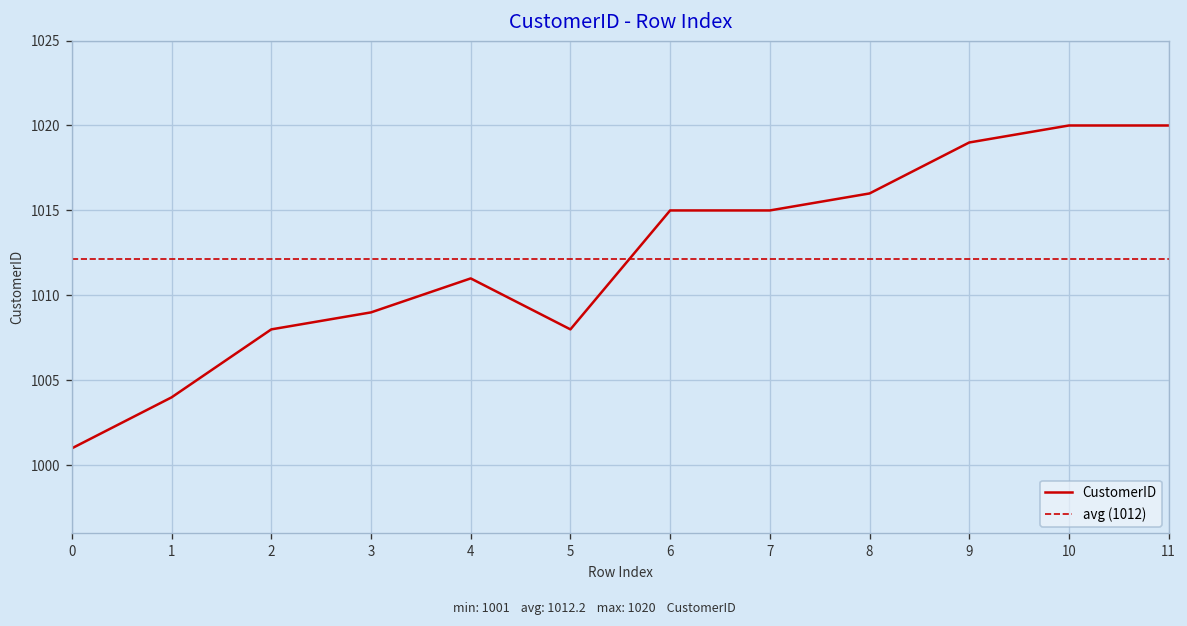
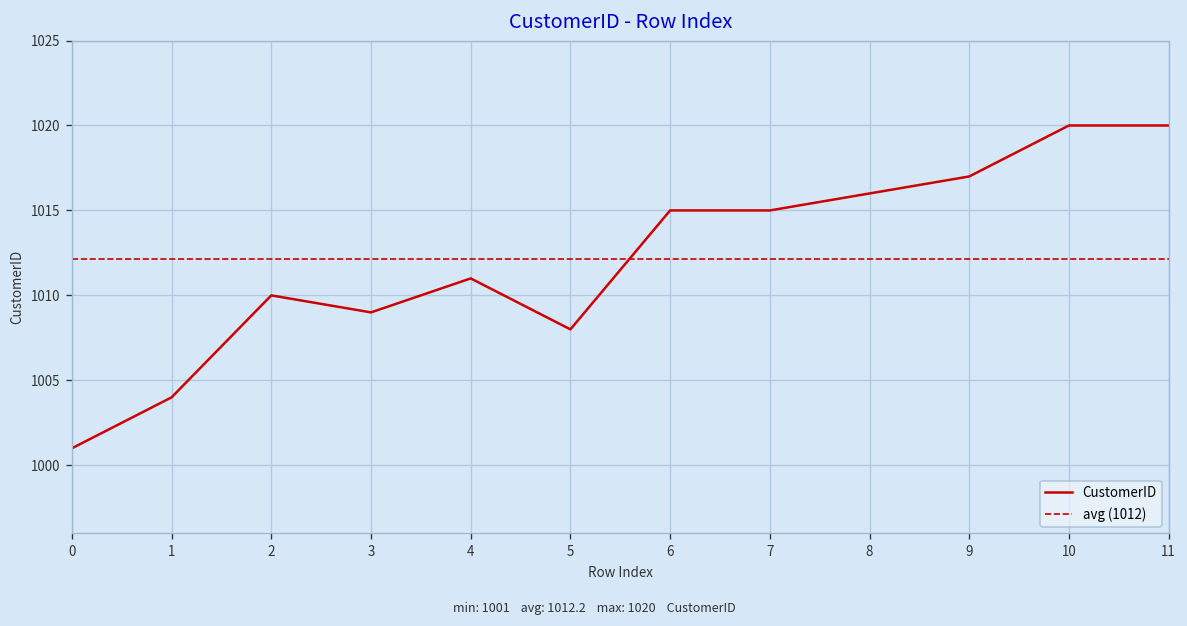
  {
    "0": 1001,
    "1": 1004,
-   "2": 1008,
+   "2": 1010,
    "3": 1009,
    "4": 1011,
    "5": 1008,
    "6": 1015,
    "7": 1015,
    "8": 1016,
-   "9": 1019,
+   "9": 1017,
    "10": 1020,
    "11": 1020
  }
